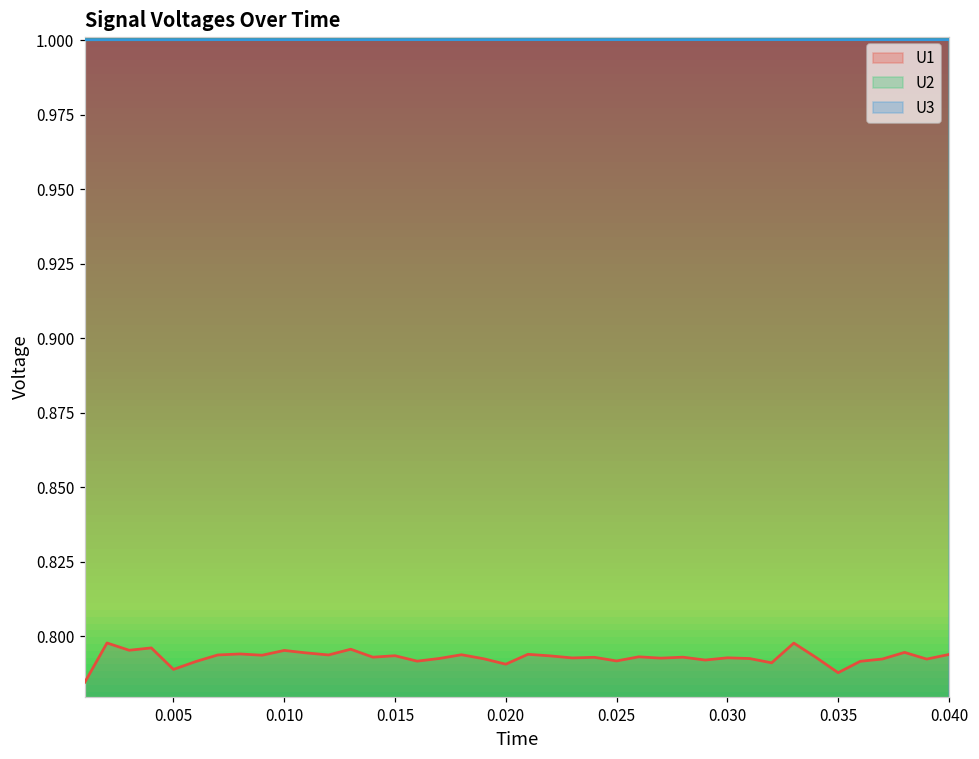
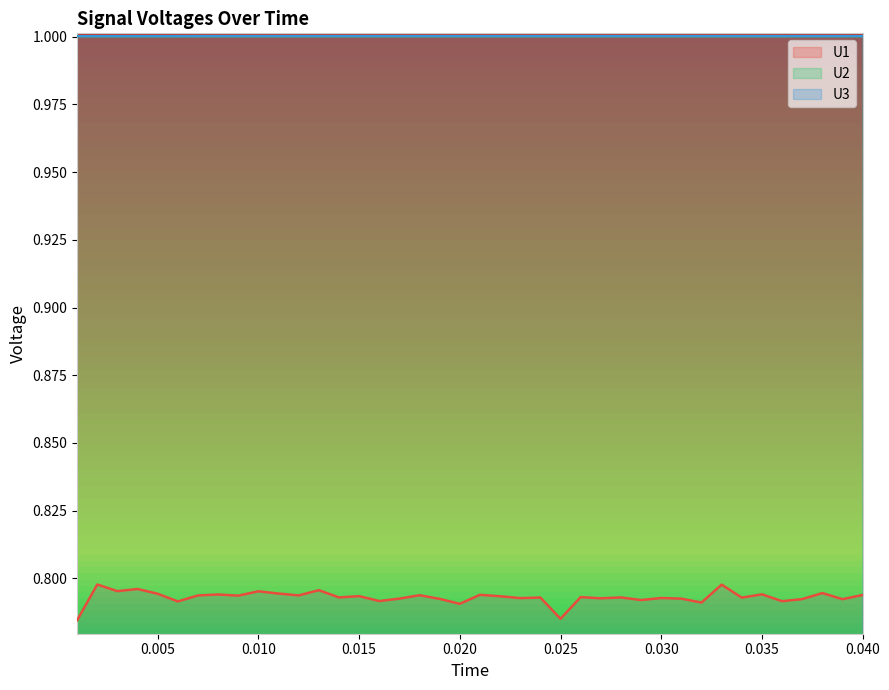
  {
    "U1": {
-     "0.005": 0.789,
+     "0.005": 0.794,
      "0.010": 0.795,
      "0.015": 0.793,
      "0.020": 0.791,
-     "0.025": 0.792,
+     "0.025": 0.785,
      "0.030": 0.793,
-     "0.035": 0.788,
+     "0.035": 0.794,
      "0.040": 0.794
    },
    "U3": {
      "0.005": 1.000,
      "0.010": 1.000,
      "0.015": 1.000,
      "0.020": 1.000,
      "0.025": 1.000,
      "0.030": 1.000,
      "0.035": 1.000,
      "0.040": 1.000
    }
  }
